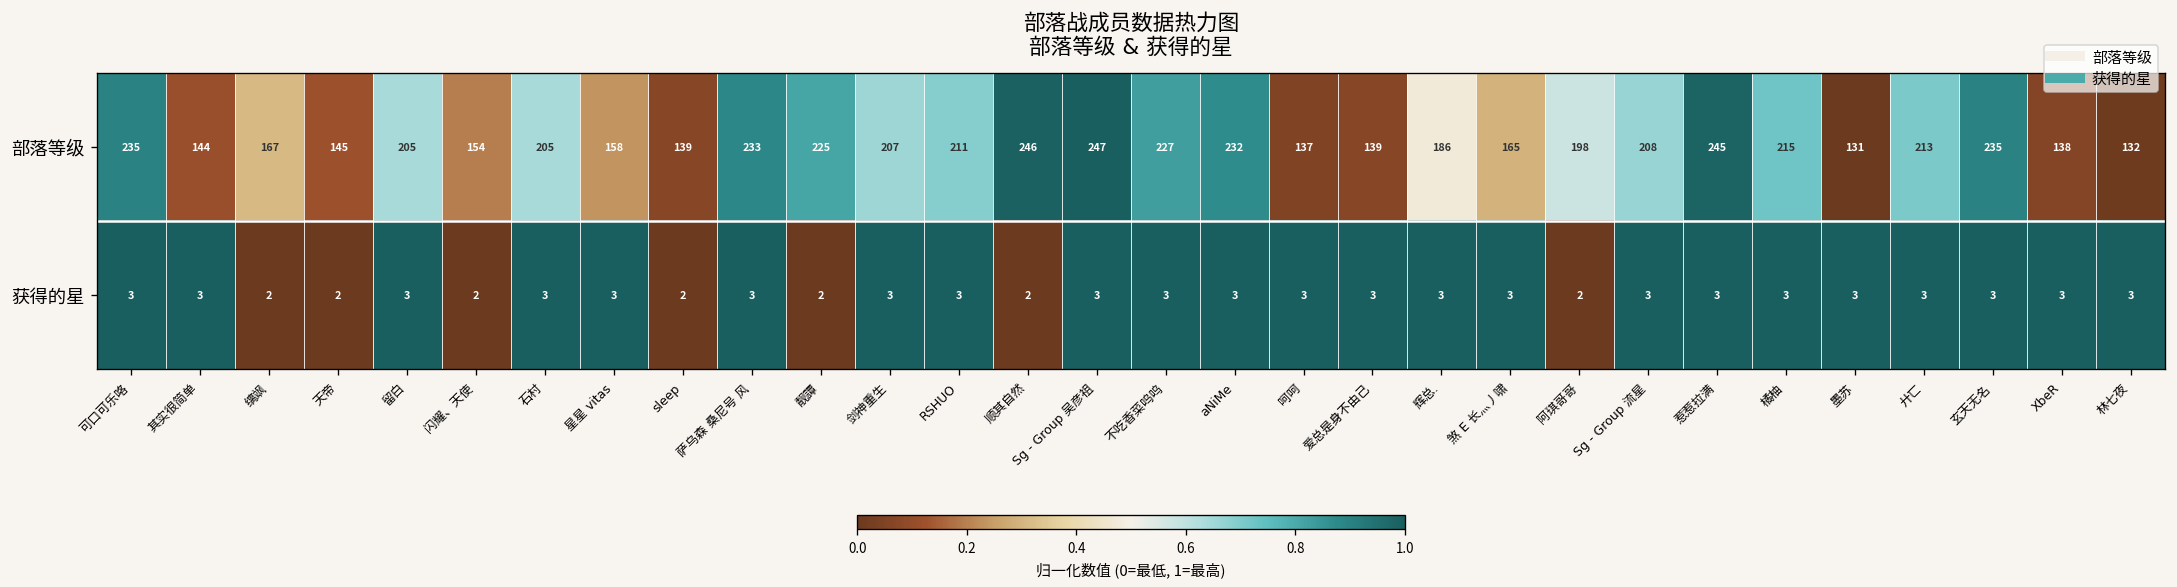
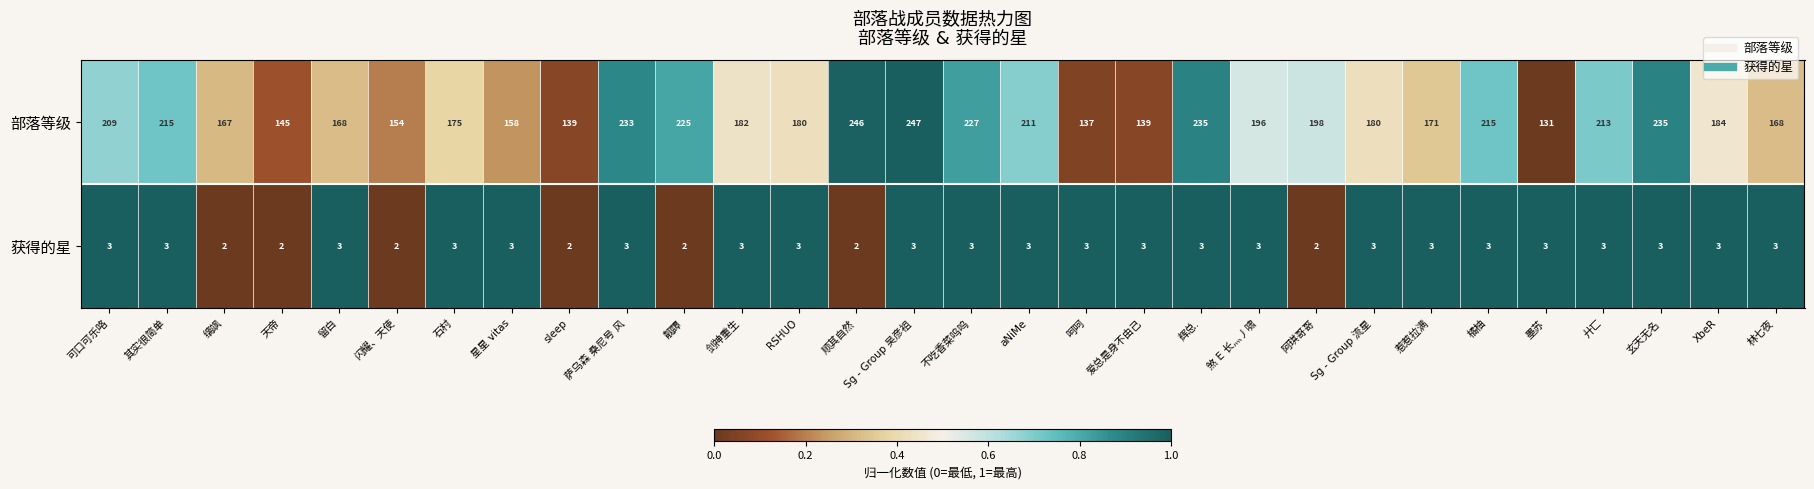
  {
    "部落等级": {
-     "可口可乐咯": 235,
-     "其实很简单": 144,
+     "可口可乐咯": 209,
+     "其实很简单": 215,
      "缡飒": 167,
      "天帝": 145,
-     "留白": 205,
+     "留白": 168,
      "闪耀、天使": 154,
-     "石村": 205,
+     "石村": 175,
      "星星 vitas": 158,
      "sleep": 139,
      "萨乌森 桑尼号 风": 233,
      "靓譚": 225,
-     "剑神重生": 207,
-     "RSHUO": 211,
+     "剑神重生": 182,
+     "RSHUO": 180,
      "顺其自然": 246,
      "Sg - Group 吴彦祖": 247,
      "不吃香菜呜呜": 227,
-     "aNiMe": 232,
+     "aNiMe": 211,
      "呵呵": 137,
      "爱总是身不由己": 139,
-     "辉总.": 186,
-     "煞 E 长灬丿啸": 165,
+     "辉总.": 235,
+     "煞 E 长灬丿啸": 196,
      "阿琪哥哥": 198,
-     "Sg - Group 流星": 208,
-     "惹惹拉满": 245,
+     "Sg - Group 流星": 180,
+     "惹惹拉满": 171,
      "橘柚": 215,
      "墨苏": 131,
      "廾匸": 213,
      "玄天无名": 235,
-     "XbeR": 138,
-     "林七夜": 132
+     "XbeR": 184,
+     "林七夜": 168
    },
    "获得的星": {
      "可口可乐咯": 3,
      "其实很简单": 3,
      "缡飒": 2,
      "天帝": 2,
      "留白": 3,
      "闪耀、天使": 2,
      "石村": 3,
      "星星 vitas": 3,
      "sleep": 2,
      "萨乌森 桑尼号 风": 3,
      "靓譚": 2,
      "剑神重生": 3,
      "RSHUO": 3,
      "顺其自然": 2,
      "Sg - Group 吴彦祖": 3,
      "不吃香菜呜呜": 3,
      "aNiMe": 3,
      "呵呵": 3,
      "爱总是身不由己": 3,
      "辉总.": 3,
      "煞 E 长灬丿啸": 3,
      "阿琪哥哥": 2,
      "Sg - Group 流星": 3,
      "惹惹拉满": 3,
      "橘柚": 3,
      "墨苏": 3,
      "廾匸": 3,
      "玄天无名": 3,
      "XbeR": 3,
      "林七夜": 3
    }
  }
